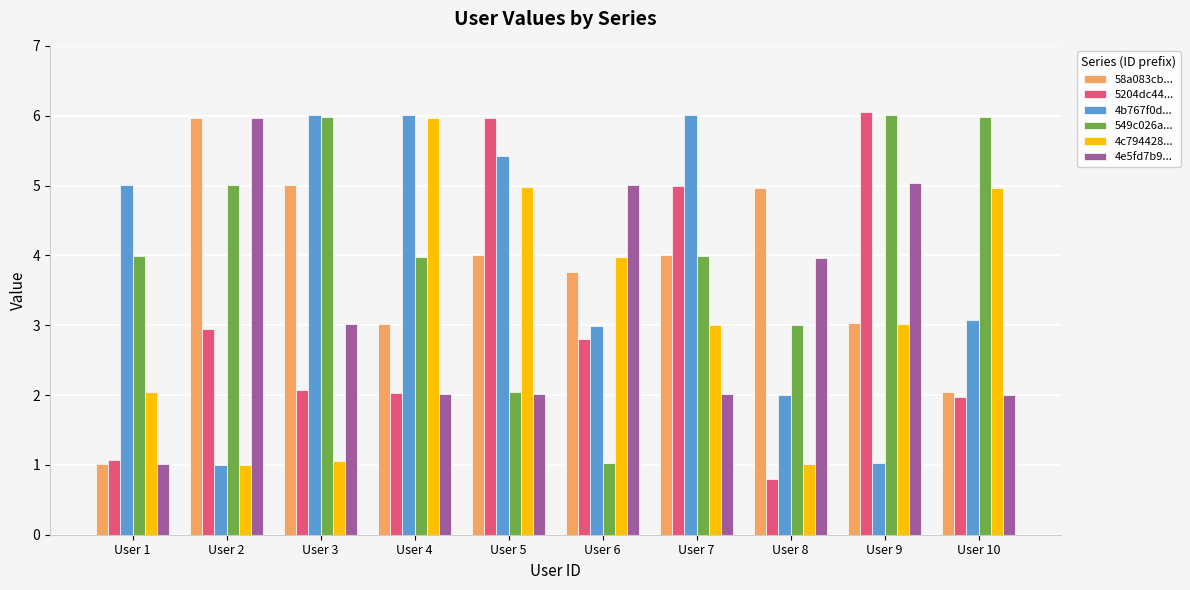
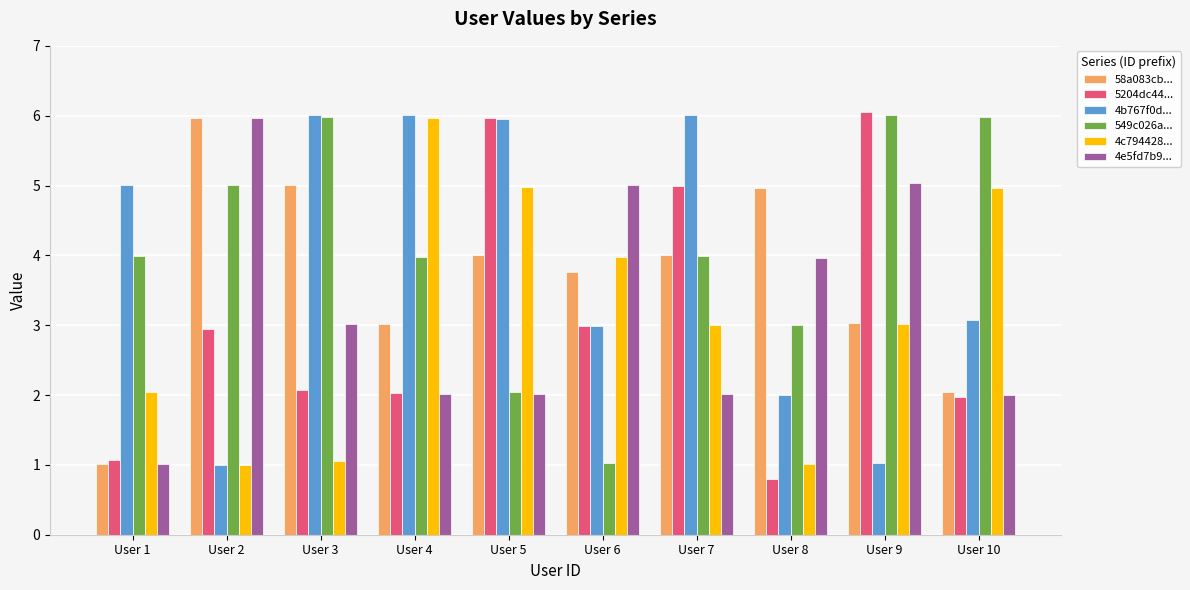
  {
    "58a083cb...": {
      "User 1": 1.0,
      "User 2": 6.0,
      "User 3": 5.0,
      "User 4": 3.0,
      "User 5": 4.0,
      "User 6": 3.8,
      "User 7": 4.0,
      "User 8": 5.0,
      "User 9": 3.0,
      "User 10": 2.0
    },
    "5204dc44...": {
      "User 1": 1.1,
      "User 2": 3.0,
      "User 3": 2.1,
      "User 4": 2.0,
      "User 5": 6.0,
-     "User 6": 2.8,
+     "User 6": 3.0,
      "User 7": 5.0,
      "User 8": 0.8,
      "User 9": 6.0,
      "User 10": 2.0
    },
    "4b767f0d...": {
      "User 1": 5.0,
      "User 2": 1.0,
      "User 3": 6.0,
      "User 4": 6.0,
-     "User 5": 5.4,
+     "User 5": 6.0,
      "User 6": 3.0,
      "User 7": 6.0,
      "User 8": 2.0,
      "User 9": 1.0,
      "User 10": 3.1
    },
    "549c026a...": {
      "User 1": 4.0,
      "User 2": 5.0,
      "User 3": 6.0,
      "User 4": 4.0,
      "User 5": 2.0,
      "User 6": 1.0,
      "User 7": 4.0,
      "User 8": 3.0,
      "User 9": 6.0,
      "User 10": 6.0
    },
    "4c794428...": {
      "User 1": 2.0,
      "User 2": 1.0,
      "User 3": 1.1,
      "User 4": 6.0,
      "User 5": 5.0,
      "User 6": 4.0,
      "User 7": 3.0,
      "User 8": 1.0,
      "User 9": 3.0,
      "User 10": 5.0
    },
    "4e5fd7b9...": {
      "User 1": 1.0,
      "User 2": 6.0,
      "User 3": 3.0,
      "User 4": 2.0,
      "User 5": 2.0,
      "User 6": 5.0,
      "User 7": 2.0,
      "User 8": 4.0,
      "User 9": 5.0,
      "User 10": 2.0
    }
  }
